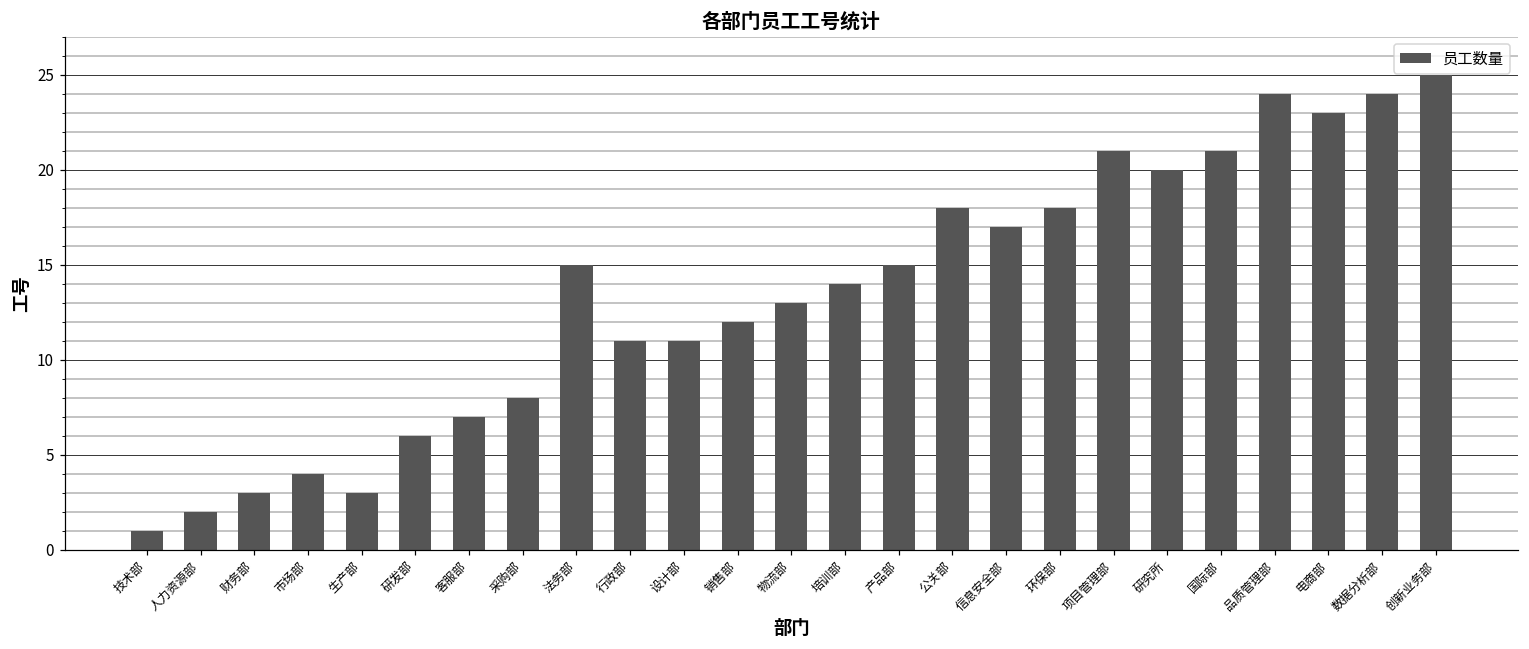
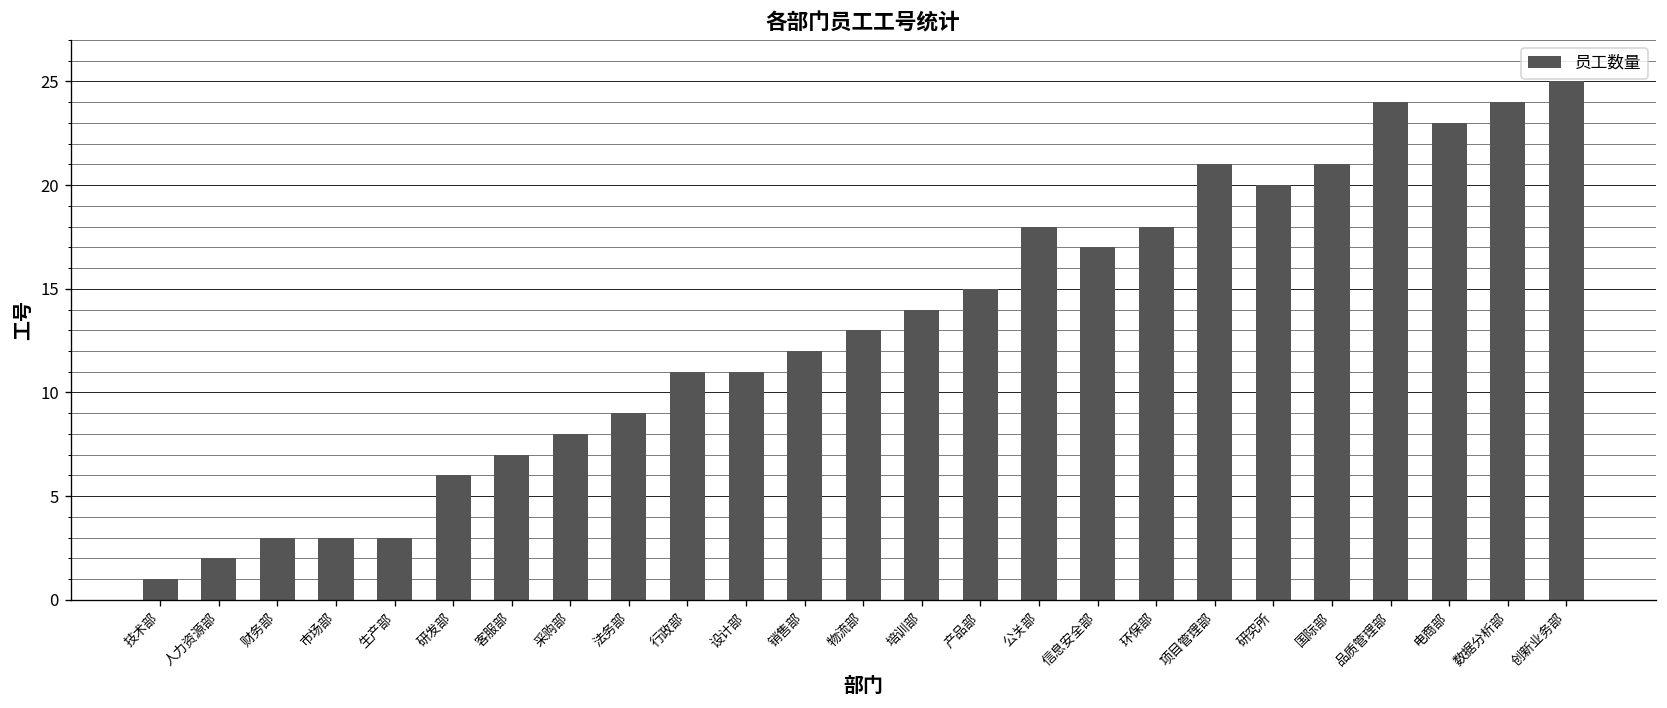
  {
    "技术部": 1,
    "人力资源部": 2,
    "财务部": 3,
-   "市场部": 4,
+   "市场部": 3,
    "生产部": 3,
    "研发部": 6,
    "客服部": 7,
    "采购部": 8,
-   "法务部": 15,
+   "法务部": 9,
    "行政部": 11,
    "设计部": 11,
    "销售部": 12,
    "物流部": 13,
    "培训部": 14,
    "产品部": 15,
    "公关部": 18,
    "信息安全部": 17,
    "环保部": 18,
    "项目管理部": 21,
    "研究所": 20,
    "国际部": 21,
    "品质管理部": 24,
    "电商部": 23,
    "数据分析部": 24,
    "创新业务部": 25
  }
